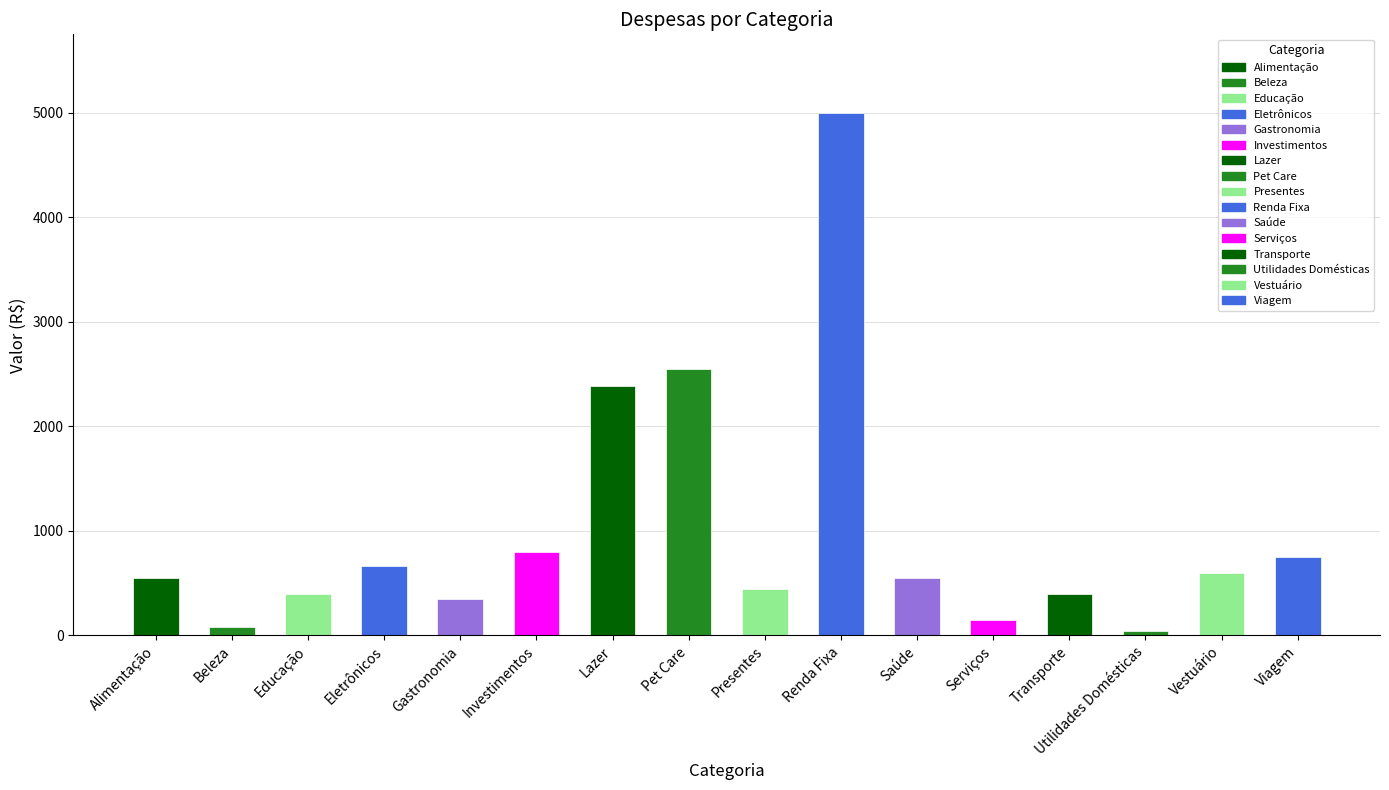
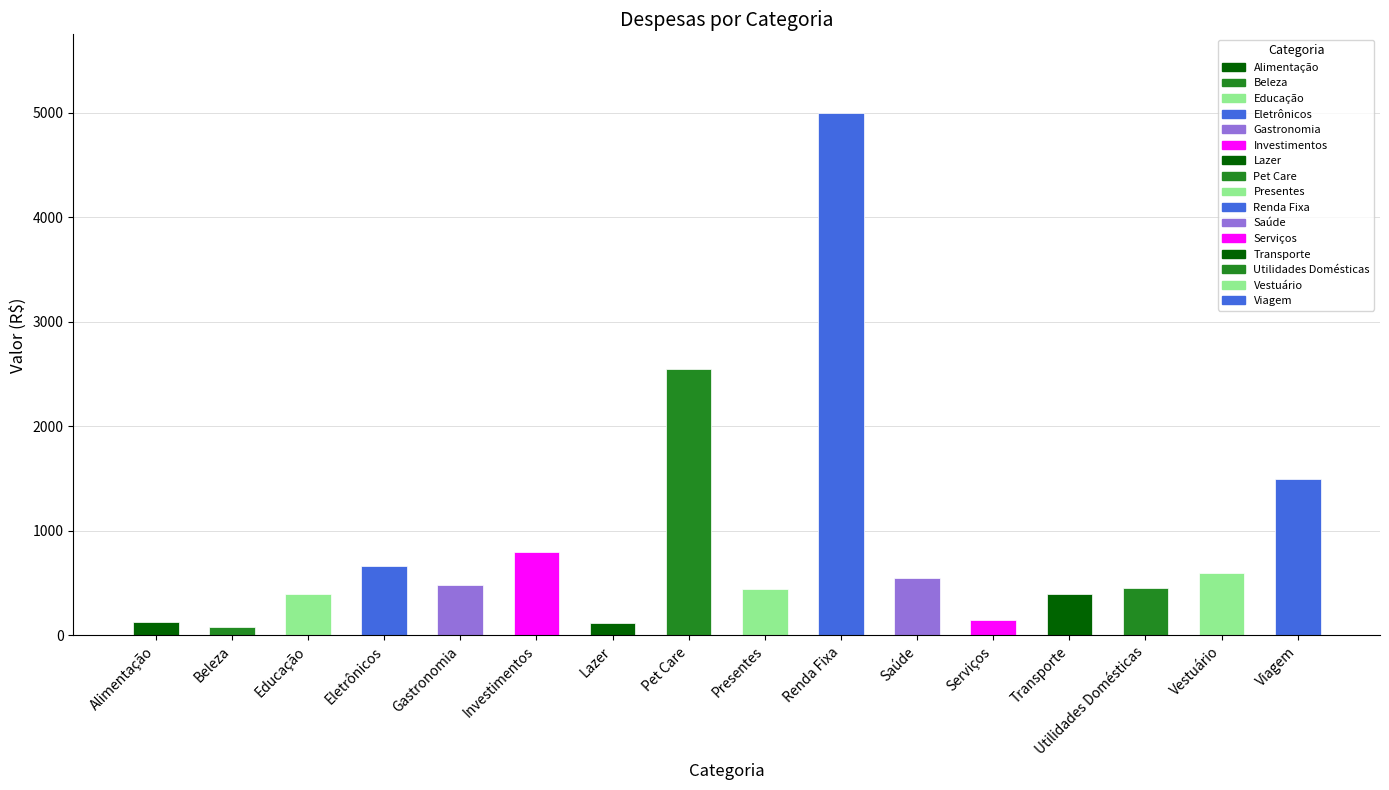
  {
-   "Alimentação": 550,
+   "Alimentação": 130,
    "Beleza": 80,
    "Educação": 400,
    "Eletrônicos": 660,
-   "Gastronomia": 350,
+   "Gastronomia": 480,
    "Investimentos": 800,
-   "Lazer": 2390,
+   "Lazer": 120,
    "Pet Care": 2550,
    "Presentes": 440,
    "Renda Fixa": 5000,
    "Saúde": 550,
    "Serviços": 150,
    "Transporte": 400,
-   "Utilidades Domésticas": 50,
+   "Utilidades Domésticas": 450,
    "Vestuário": 600,
-   "Viagem": 750
+   "Viagem": 1490
  }
